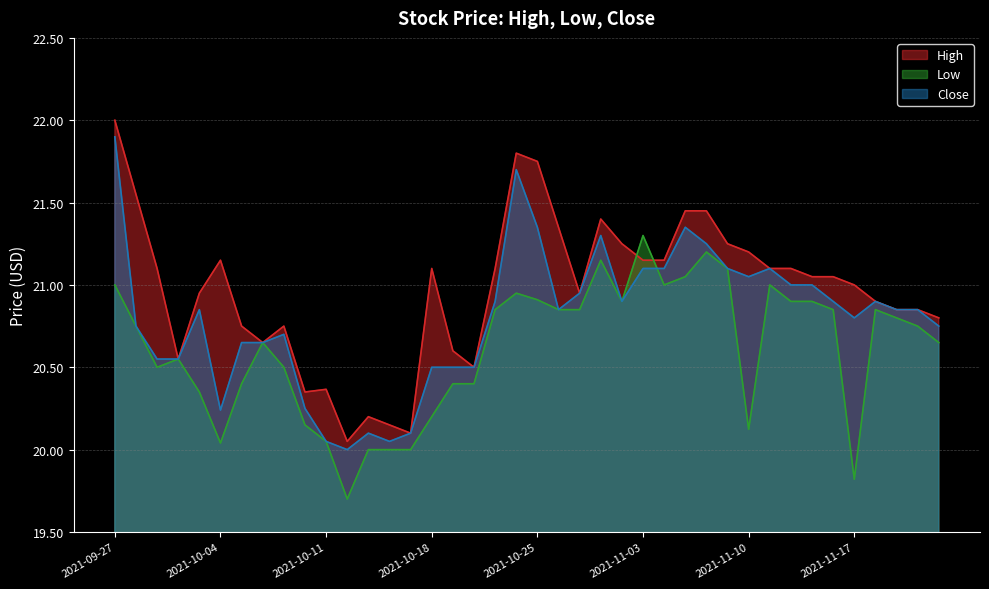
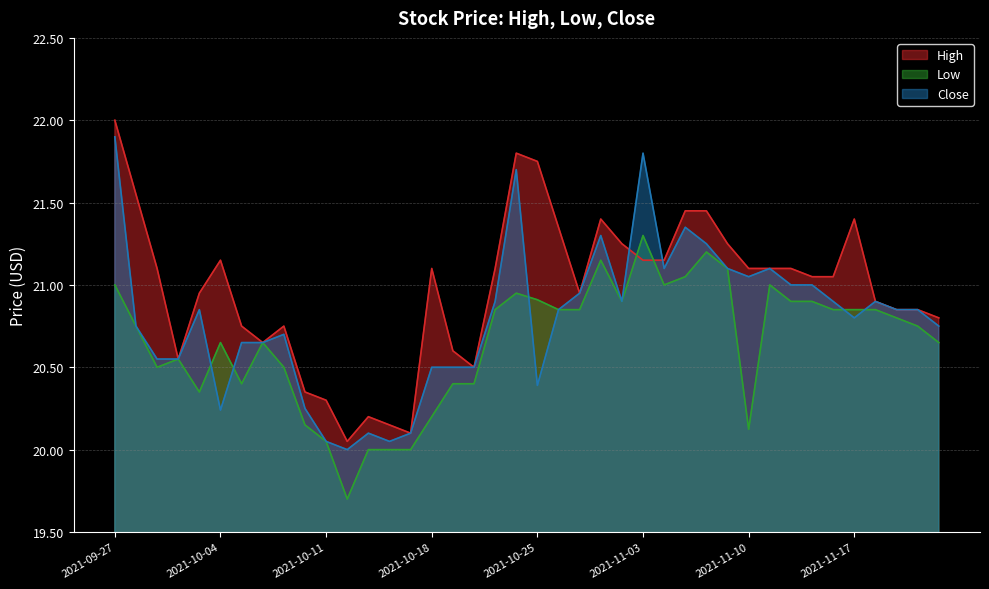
  {
    "High": {
      "2021-09-27": 22.00,
      "2021-10-04": 21.15,
-     "2021-10-11": 20.37,
+     "2021-10-11": 20.30,
      "2021-10-18": 21.10,
      "2021-10-25": 21.75,
      "2021-11-03": 21.15,
-     "2021-11-10": 21.2,
-     "2021-11-17": 21.0
+     "2021-11-10": 21.1,
+     "2021-11-17": 21.4
    },
    "Low": {
      "2021-09-27": 21.00,
-     "2021-10-04": 20.04,
+     "2021-10-04": 20.65,
      "2021-10-18": 20.20,
      "2021-10-25": 20.91,
      "2021-11-03": 21.30,
      "2021-11-10": 20.12,
-     "2021-11-17": 19.82
+     "2021-11-17": 20.85
    },
    "Close": {
      "2021-09-27": 21.90,
      "2021-10-04": 20.24,
      "2021-10-18": 20.50,
-     "2021-10-25": 21.35,
-     "2021-11-03": 21.1,
+     "2021-10-25": 20.39,
+     "2021-11-03": 21.8,
      "2021-11-10": 21.05,
      "2021-11-17": 20.80
    }
  }
